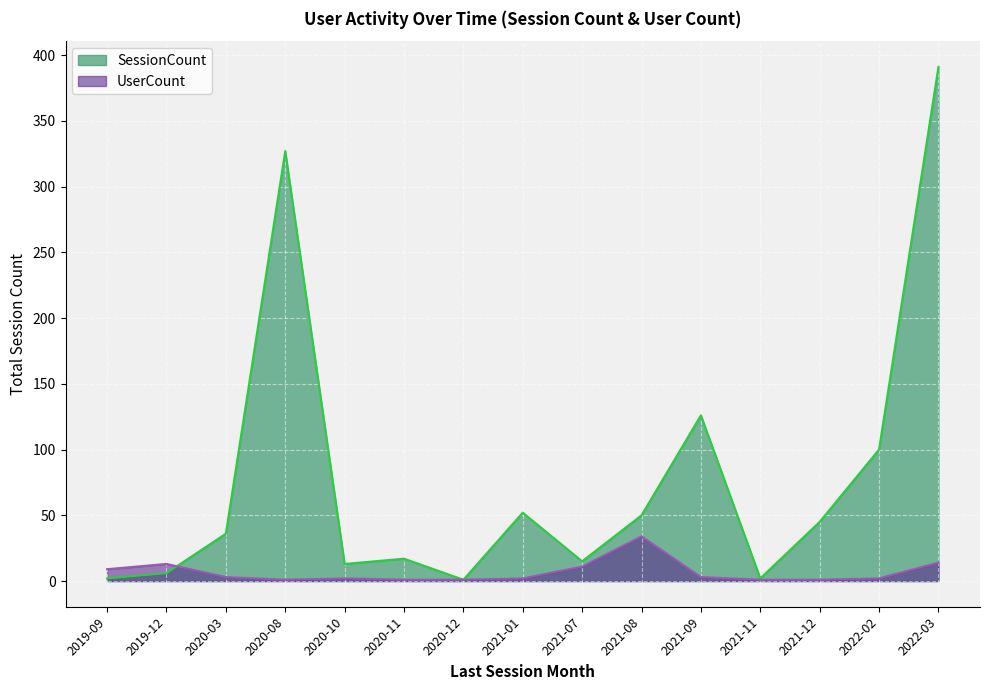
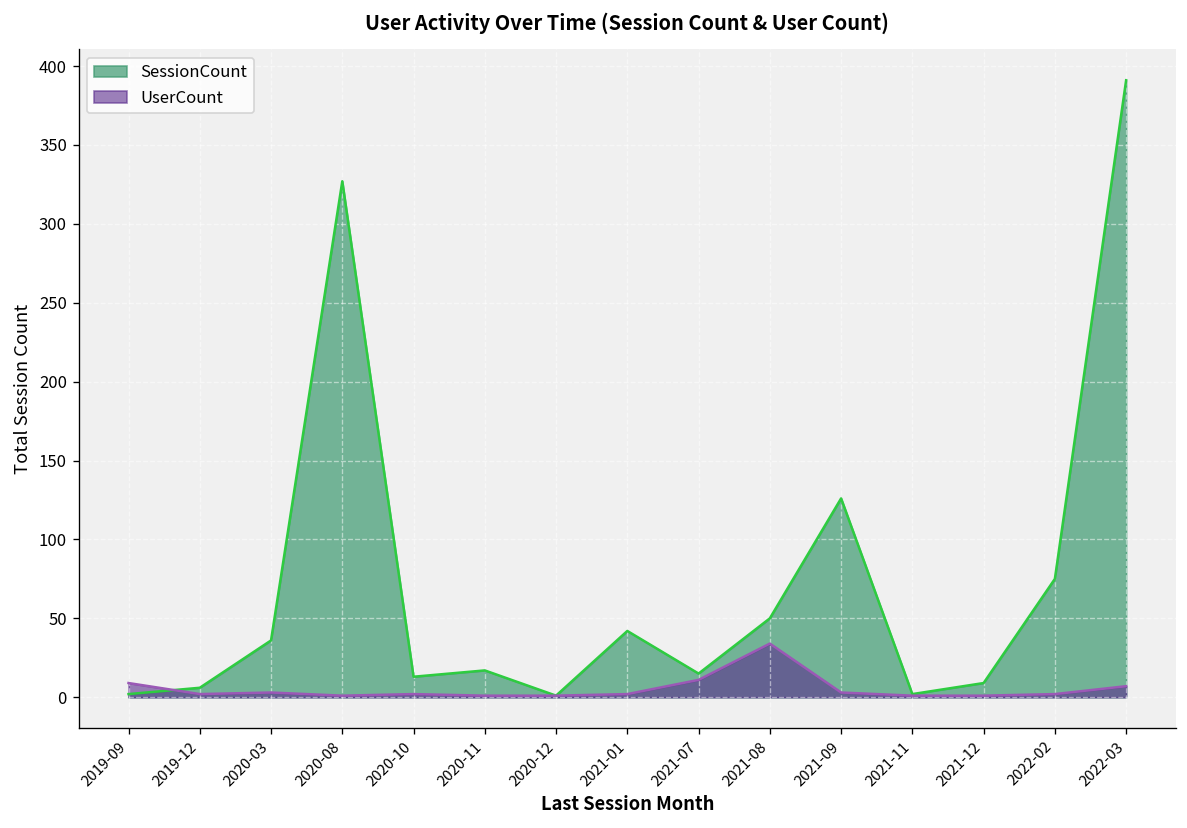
  {
    "SessionCount": {
      "2019-09": 2,
      "2019-12": 6,
      "2020-03": 36,
      "2020-08": 327,
      "2020-10": 13,
      "2020-11": 17,
-     "2021-01": 52,
+     "2021-01": 42,
      "2021-07": 15,
      "2021-08": 50,
      "2021-09": 126,
-     "2021-12": 45,
-     "2022-02": 100,
+     "2021-12": 9,
+     "2022-02": 75,
      "2022-03": 391
    },
    "UserCount": {
      "2019-09": 9,
-     "2019-12": 13,
+     "2019-12": 2,
      "2020-03": 3,
      "2020-08": 1,
      "2020-10": 2,
      "2020-11": 1,
      "2021-01": 2,
      "2021-07": 11,
      "2021-08": 34,
      "2021-09": 3,
      "2021-12": 1,
      "2022-02": 2,
-     "2022-03": 14
+     "2022-03": 7
    }
  }
